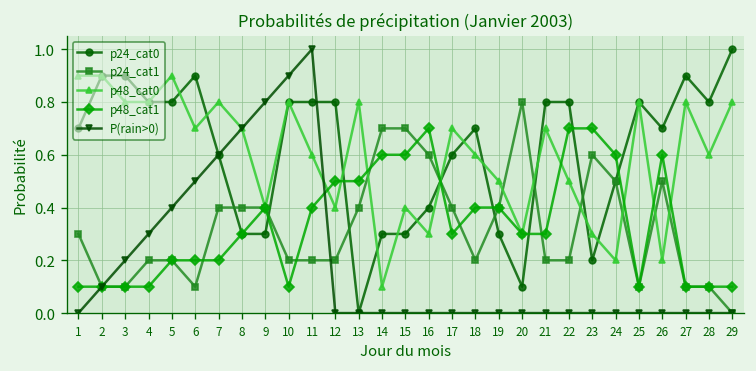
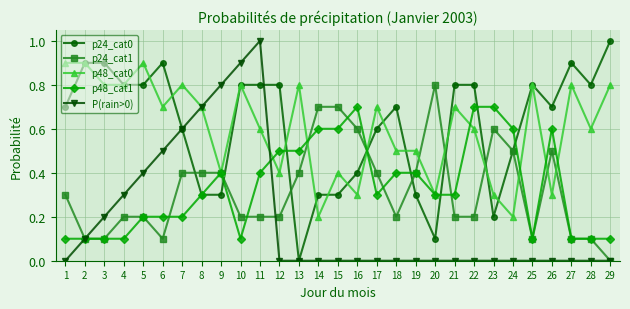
  {
    "p48_cat0": {
      "5": 0.9,
      "6": 0.7,
      "7": 0.8,
      "11": 0.6,
      "12": 0.4,
      "13": 0.8,
-     "14": 0.1,
+     "14": 0.2,
      "15": 0.4,
      "16": 0.3,
      "17": 0.7,
-     "18": 0.6,
+     "18": 0.5,
      "19": 0.5,
      "21": 0.7,
-     "22": 0.5,
+     "22": 0.6,
      "23": 0.3,
      "24": 0.2,
-     "26": 0.2,
+     "26": 0.3,
      "27": 0.8,
      "28": 0.6,
      "29": 0.8
    }
  }
